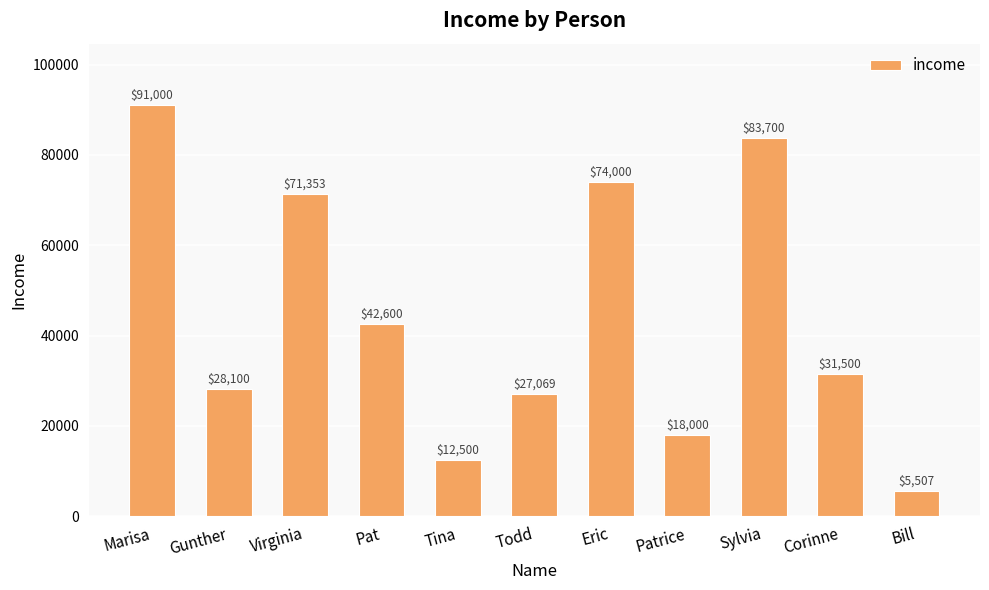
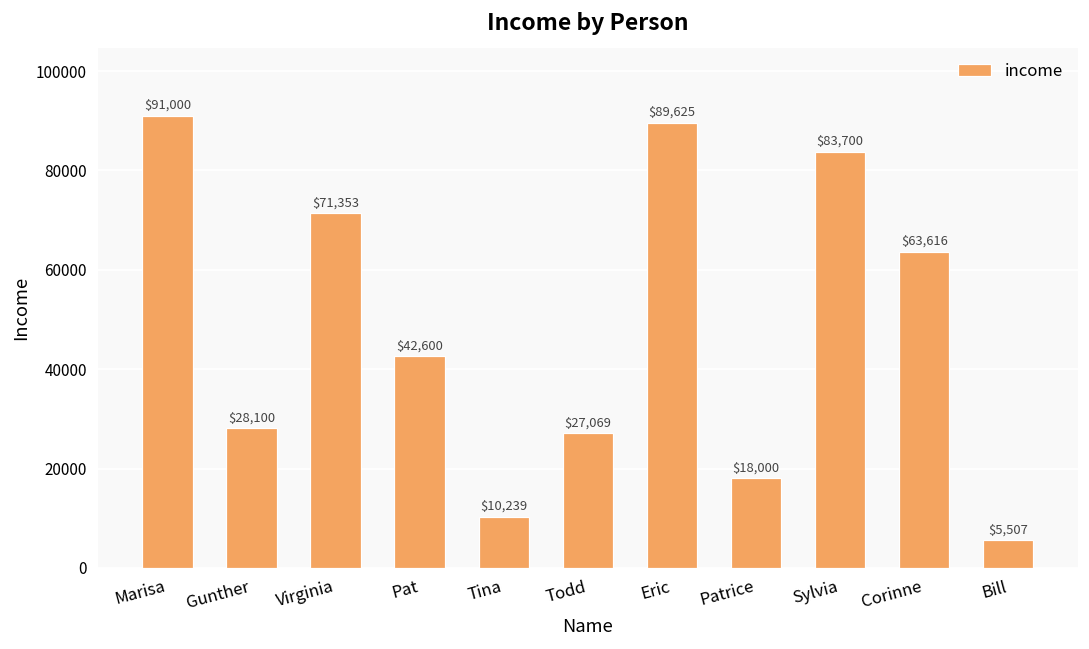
  {
    "Marisa": "$91,000",
    "Gunther": "$28,100",
    "Virginia": "$71,353",
    "Pat": "$42,600",
-   "Tina": "$12,500",
+   "Tina": "$10,239",
    "Todd": "$27,069",
-   "Eric": "$74,000",
+   "Eric": "$89,625",
    "Patrice": "$18,000",
    "Sylvia": "$83,700",
-   "Corinne": "$31,500",
+   "Corinne": "$63,616",
    "Bill": "$5,507"
  }
